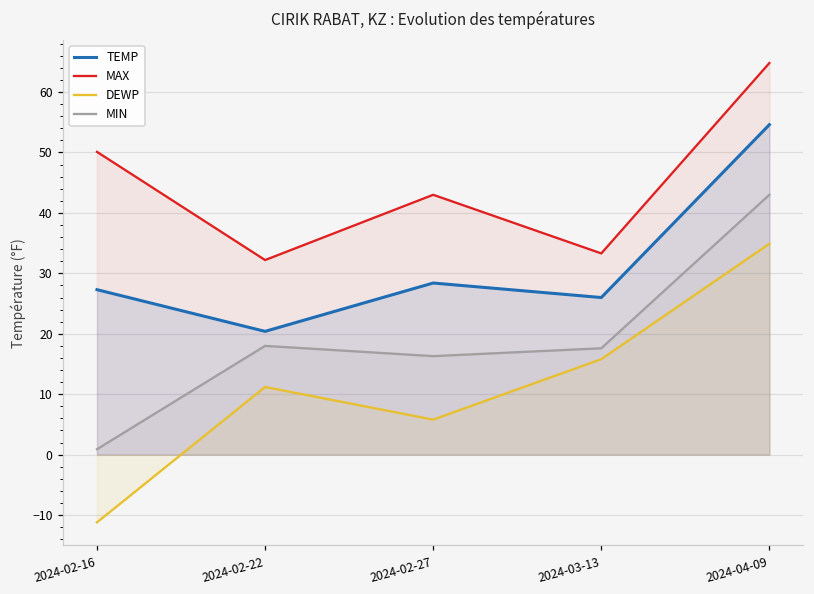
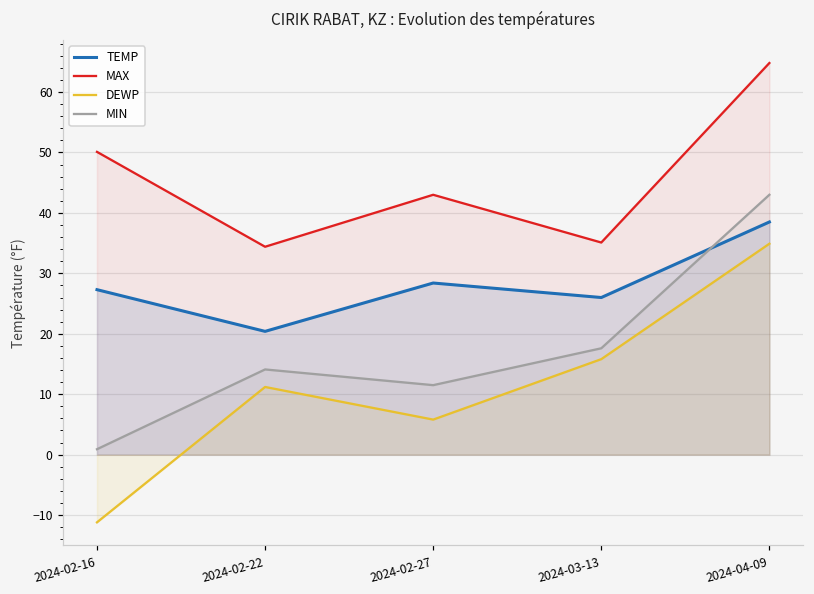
  {
    "TEMP": {
      "2024-02-16": 27,
      "2024-02-22": 20,
      "2024-02-27": 28,
      "2024-03-13": 26,
-     "2024-04-09": 55
+     "2024-04-09": 39
    },
    "MAX": {
      "2024-02-16": 50,
-     "2024-02-22": 32,
+     "2024-02-22": 34,
      "2024-02-27": 43,
-     "2024-03-13": 33,
+     "2024-03-13": 35,
      "2024-04-09": 65
    },
    "MIN": {
      "2024-02-16": 1,
-     "2024-02-22": 18,
-     "2024-02-27": 16,
+     "2024-02-22": 14,
+     "2024-02-27": 12,
      "2024-03-13": 18,
      "2024-04-09": 43
    }
  }
